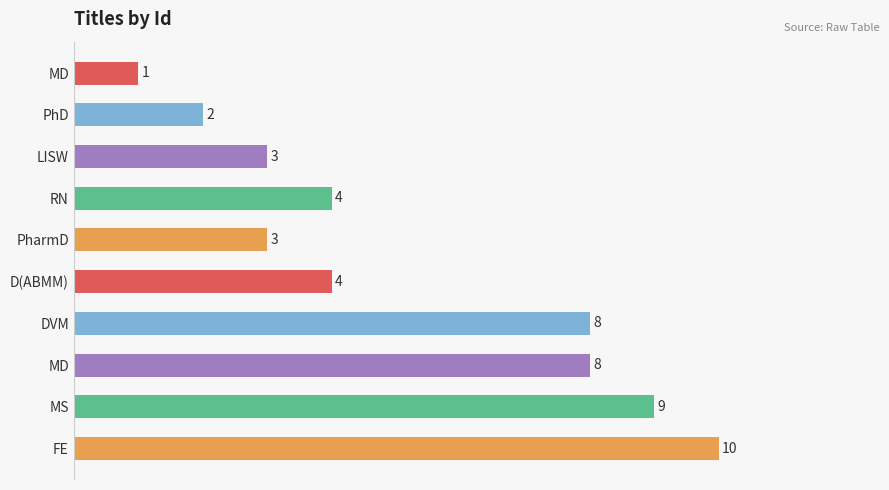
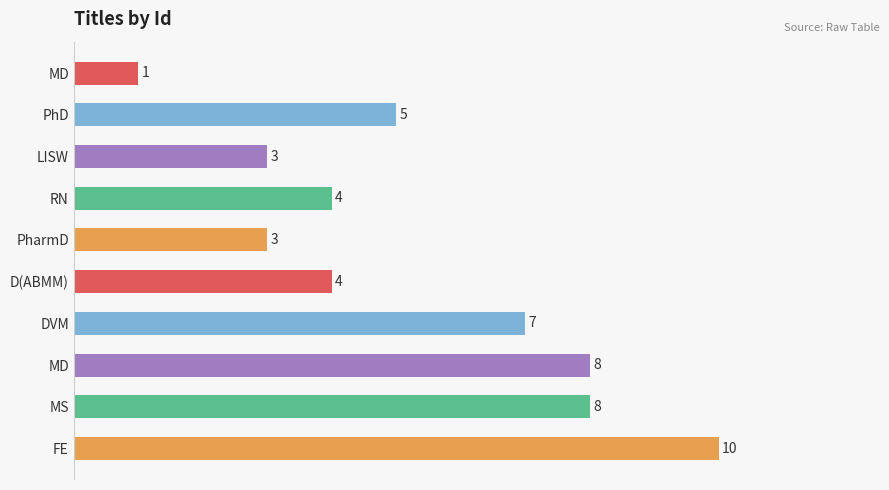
  {
-   "PhD": 2,
+   "PhD": 5,
    "LISW": 3,
    "RN": 4,
    "PharmD": 3,
    "D(ABMM)": 4,
-   "DVM": 8,
-   "MS": 9,
+   "DVM": 7,
+   "MS": 8,
    "FE": 10
  }
